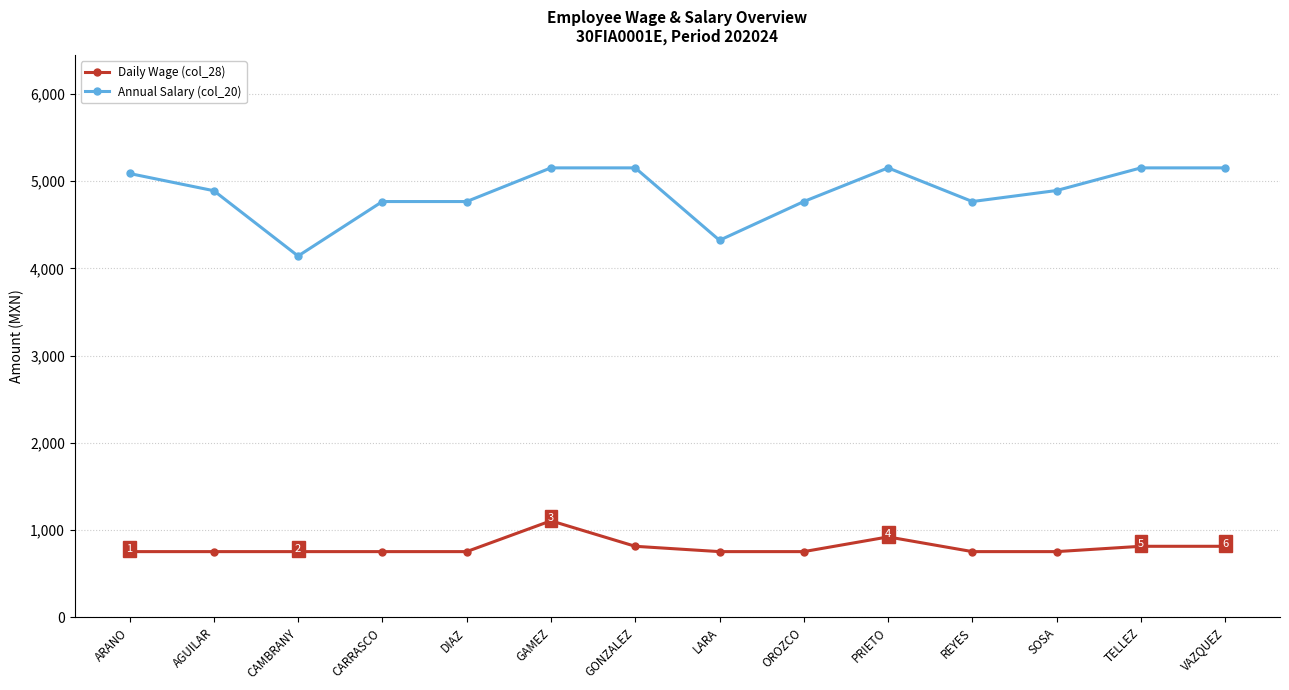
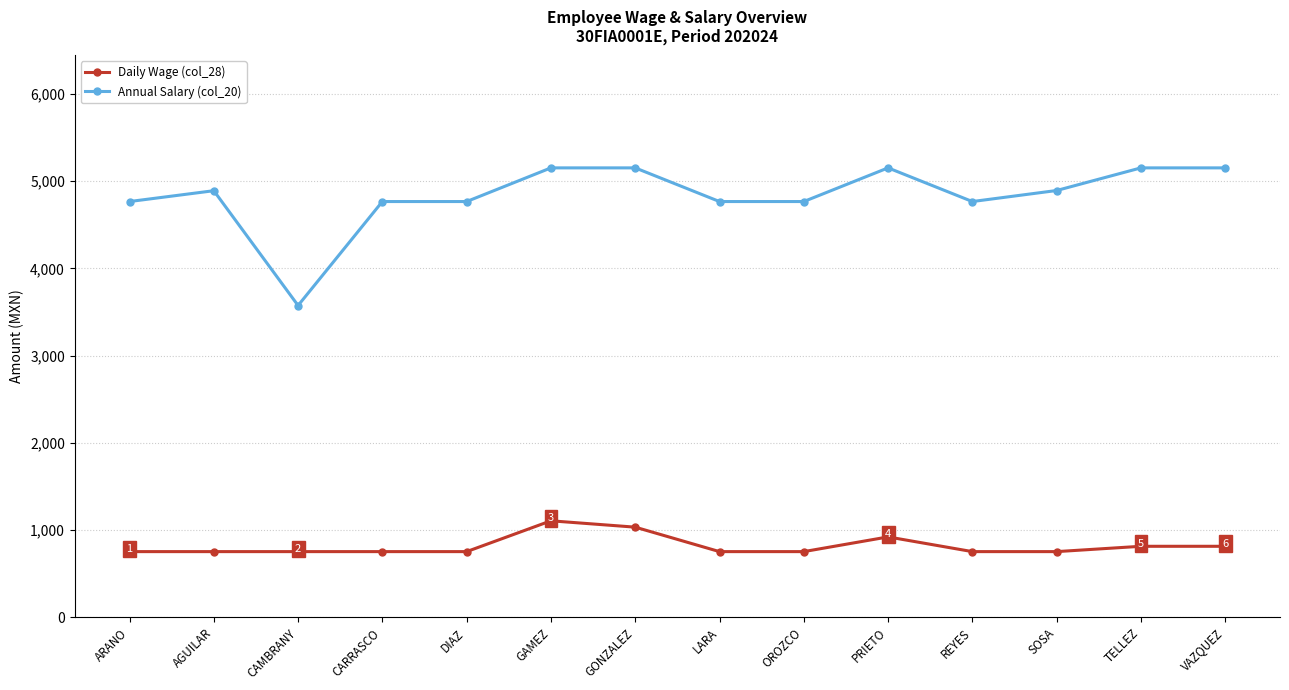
  {
    "Daily Wage (col_28)": {
      "AGUILAR": "800",
      "CARRASCO": "800",
      "DIAZ": "800",
-     "GONZALEZ": "800",
+     "GONZALEZ": "1,000",
      "LARA": "800",
      "OROZCO": "800",
      "REYES": "800",
      "SOSA": "800"
    },
    "Annual Salary (col_20)": {
-     "ARANO": "5,100",
+     "ARANO": "4,800",
      "AGUILAR": "4,900",
-     "CAMBRANY": "4,100",
+     "CAMBRANY": "3,600",
      "CARRASCO": "4,800",
      "DIAZ": "4,800",
      "GAMEZ": "5,200",
      "GONZALEZ": "5,200",
-     "LARA": "4,300",
+     "LARA": "4,800",
      "OROZCO": "4,800",
      "PRIETO": "5,200",
      "REYES": "4,800",
      "SOSA": "4,900",
      "TELLEZ": "5,200",
      "VAZQUEZ": "5,200"
    }
  }
